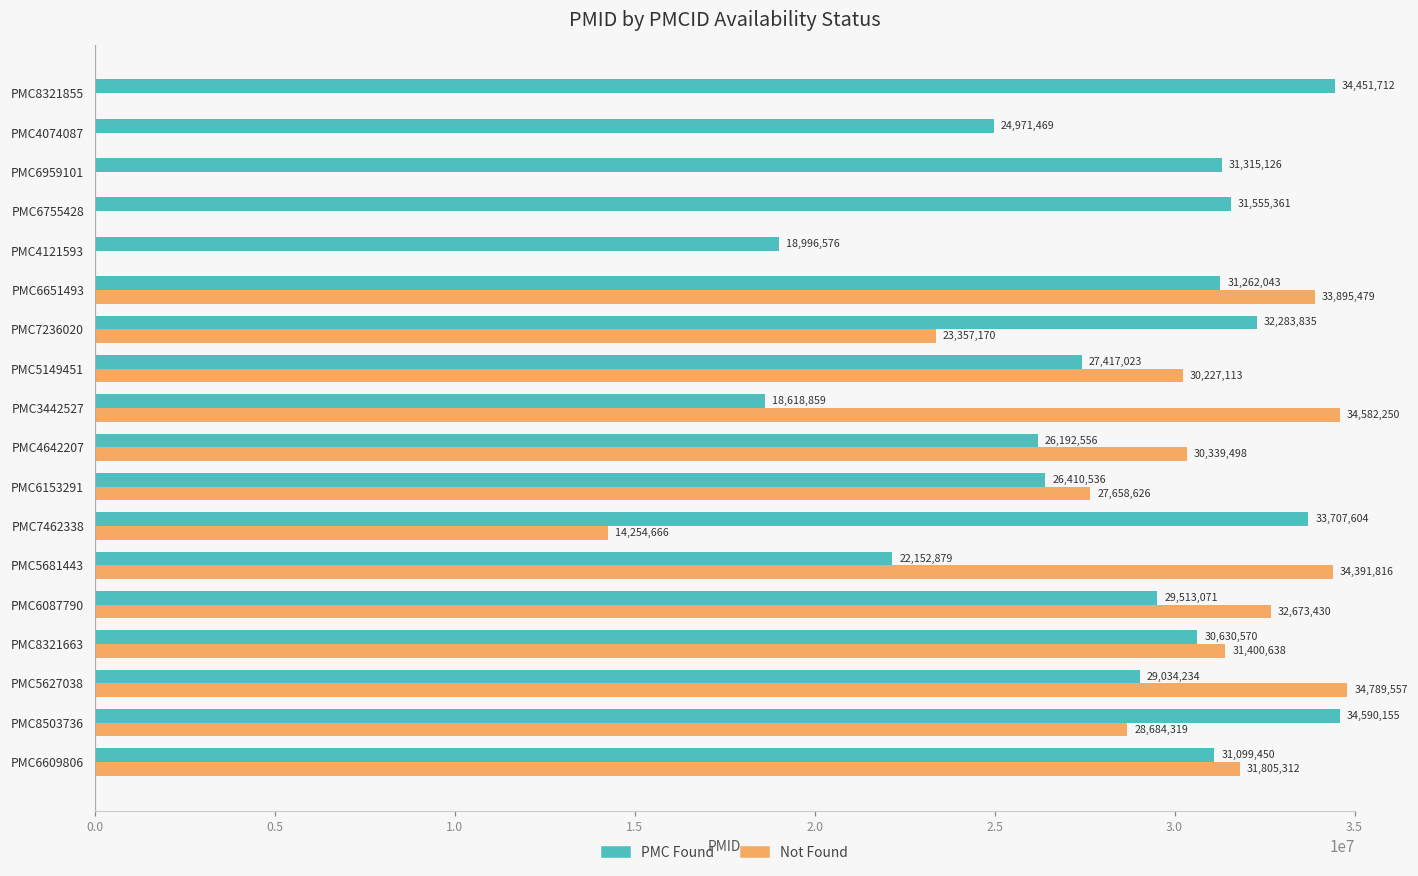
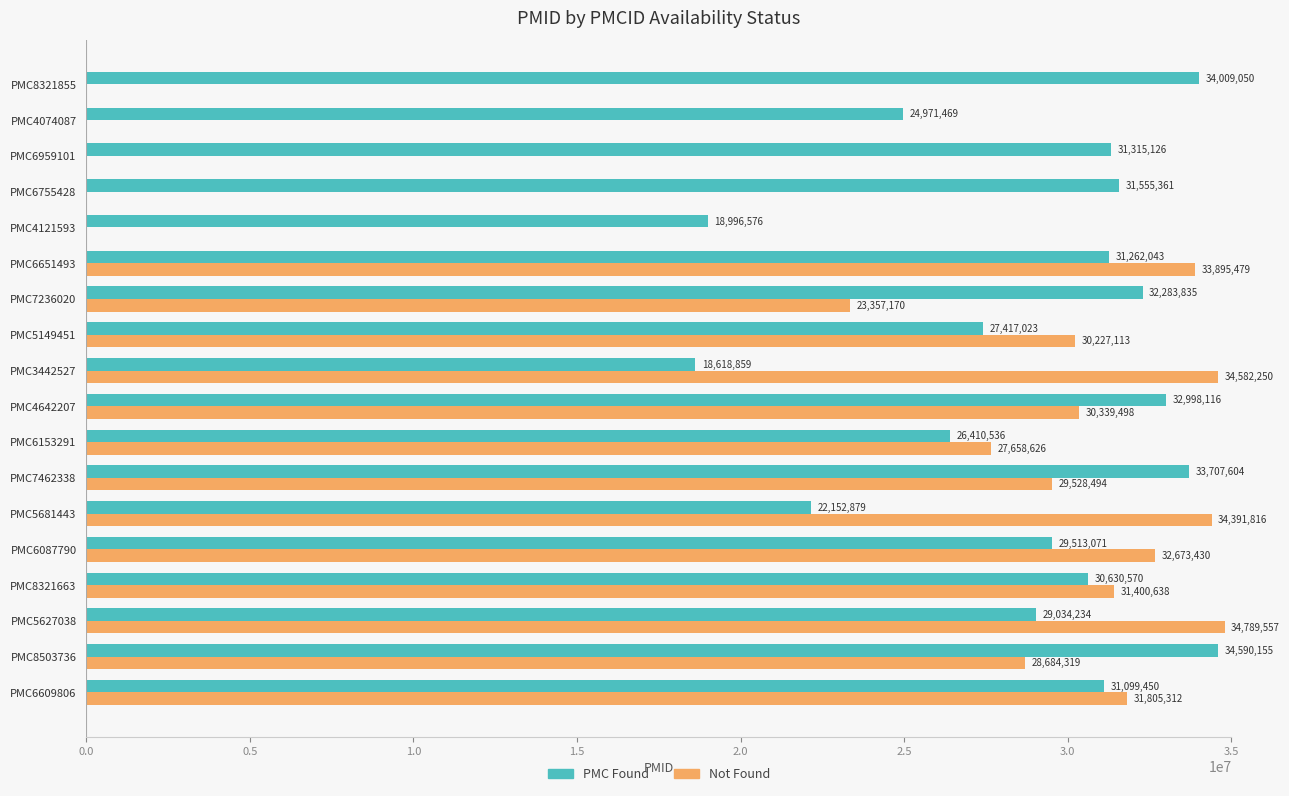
  {
    "PMC Found": {
-     "PMC8321855": "34,451,712",
+     "PMC8321855": "34,009,050",
      "PMC4074087": "24,971,469",
      "PMC6959101": "31,315,126",
      "PMC6755428": "31,555,361",
      "PMC4121593": "18,996,576",
      "PMC6651493": "31,262,043",
      "PMC7236020": "32,283,835",
      "PMC5149451": "27,417,023",
      "PMC3442527": "18,618,859",
-     "PMC4642207": "26,192,556",
+     "PMC4642207": "32,998,116",
      "PMC6153291": "26,410,536",
      "PMC7462338": "33,707,604",
      "PMC5681443": "22,152,879",
      "PMC6087790": "29,513,071",
      "PMC8321663": "30,630,570",
      "PMC5627038": "29,034,234",
      "PMC8503736": "34,590,155",
      "PMC6609806": "31,099,450"
    },
    "Not Found": {
      "PMC6651493": "33,895,479",
      "PMC7236020": "23,357,170",
      "PMC5149451": "30,227,113",
      "PMC3442527": "34,582,250",
      "PMC4642207": "30,339,498",
      "PMC6153291": "27,658,626",
-     "PMC7462338": "14,254,666",
+     "PMC7462338": "29,528,494",
      "PMC5681443": "34,391,816",
      "PMC6087790": "32,673,430",
      "PMC8321663": "31,400,638",
      "PMC5627038": "34,789,557",
      "PMC8503736": "28,684,319",
      "PMC6609806": "31,805,312"
    }
  }
